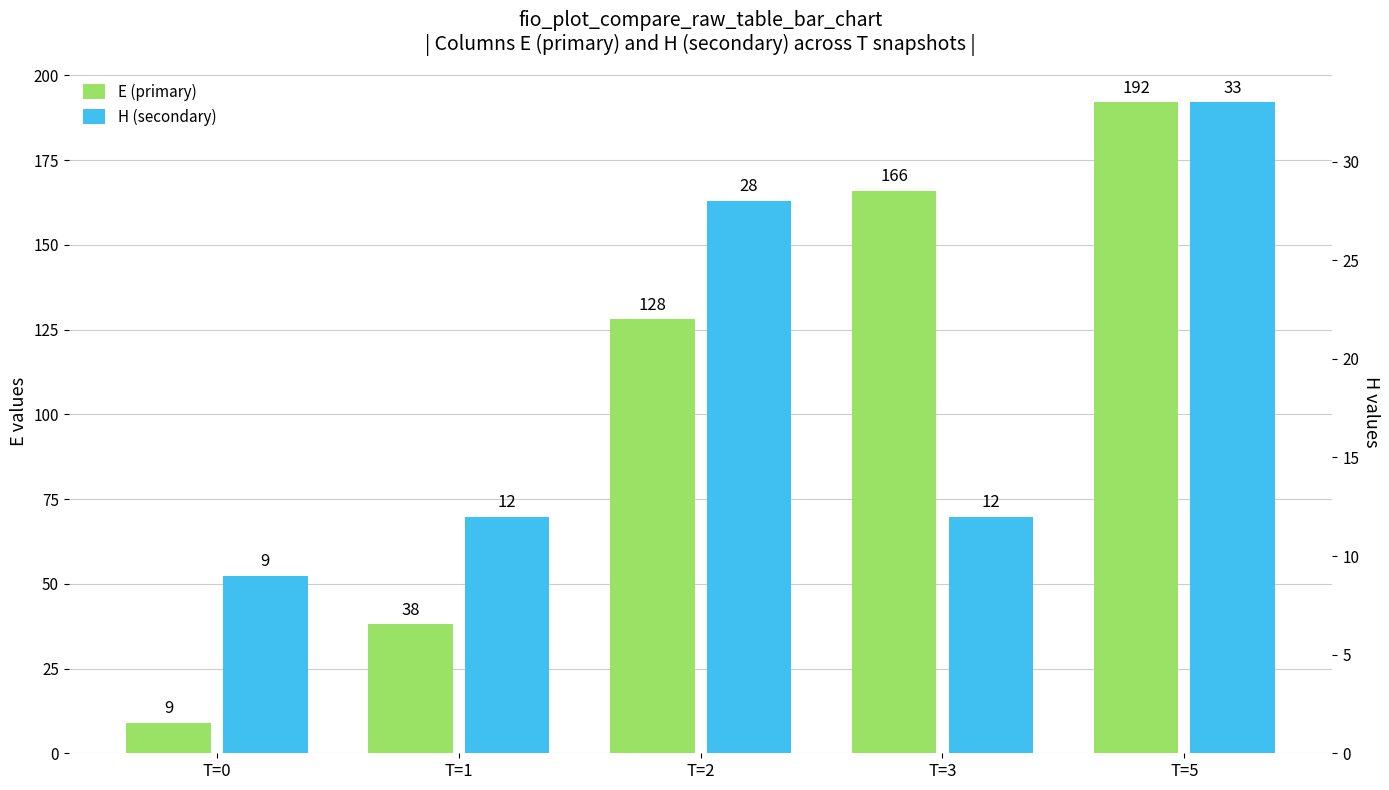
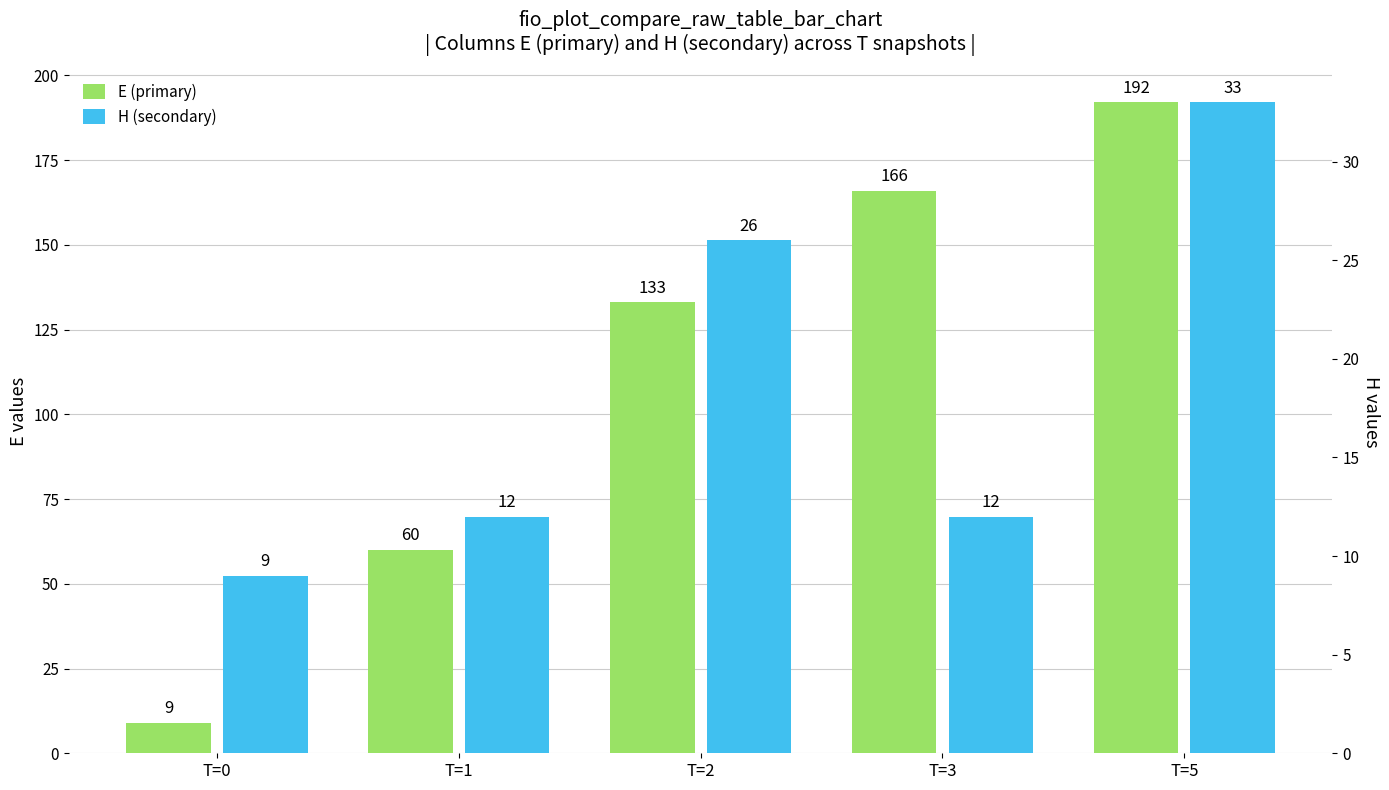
  {
    "E (primary)": {
      "T=0": 9,
-     "T=1": 38,
-     "T=2": 128,
+     "T=1": 60,
+     "T=2": 133,
      "T=3": 166,
      "T=5": 192
    },
    "H (secondary)": {
      "T=0": 9,
      "T=1": 12,
-     "T=2": 28,
+     "T=2": 26,
      "T=3": 12,
      "T=5": 33
    }
  }
